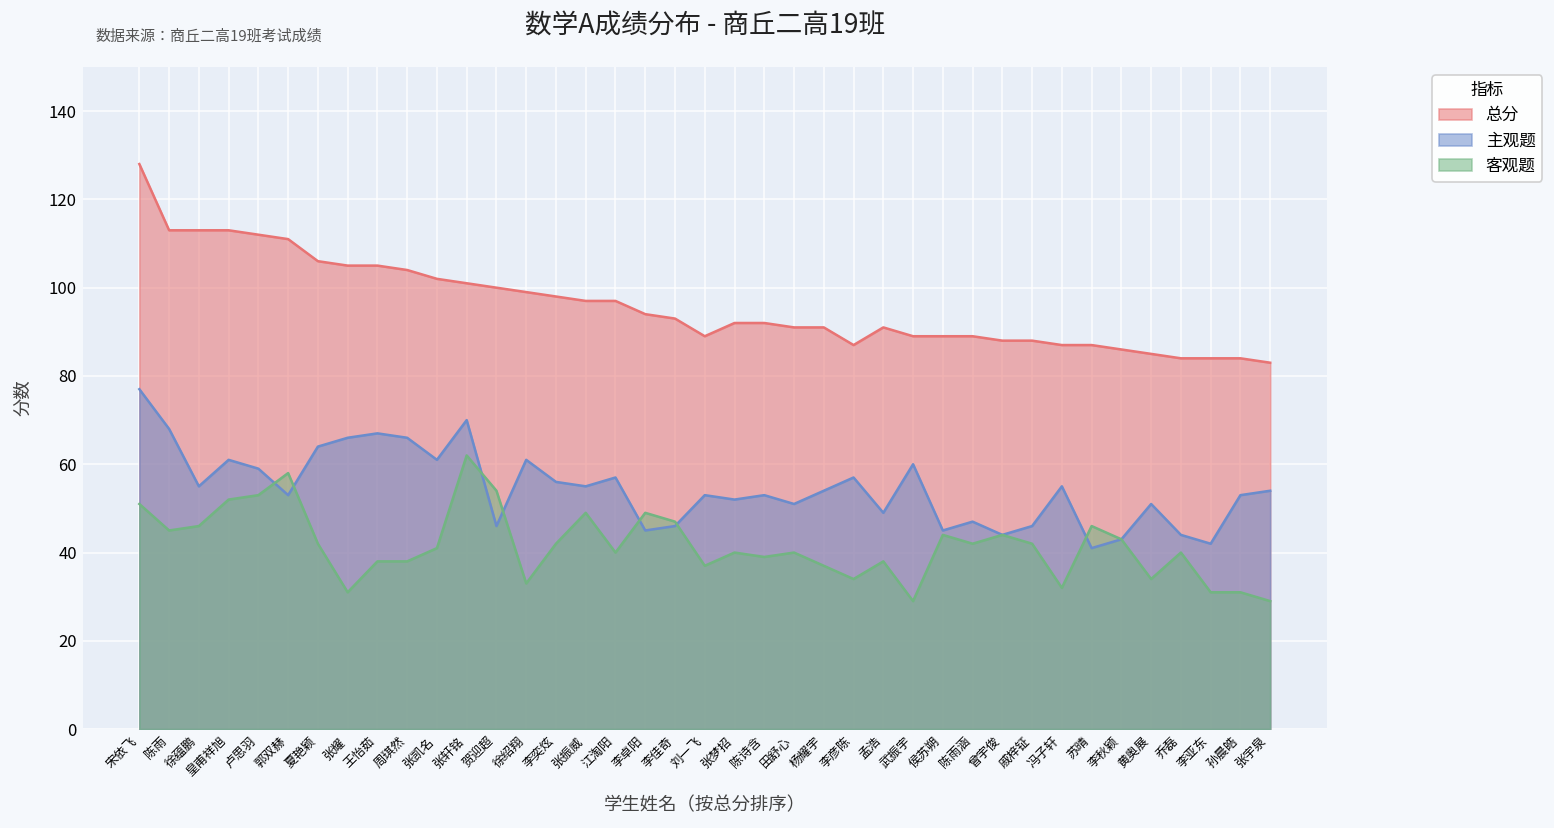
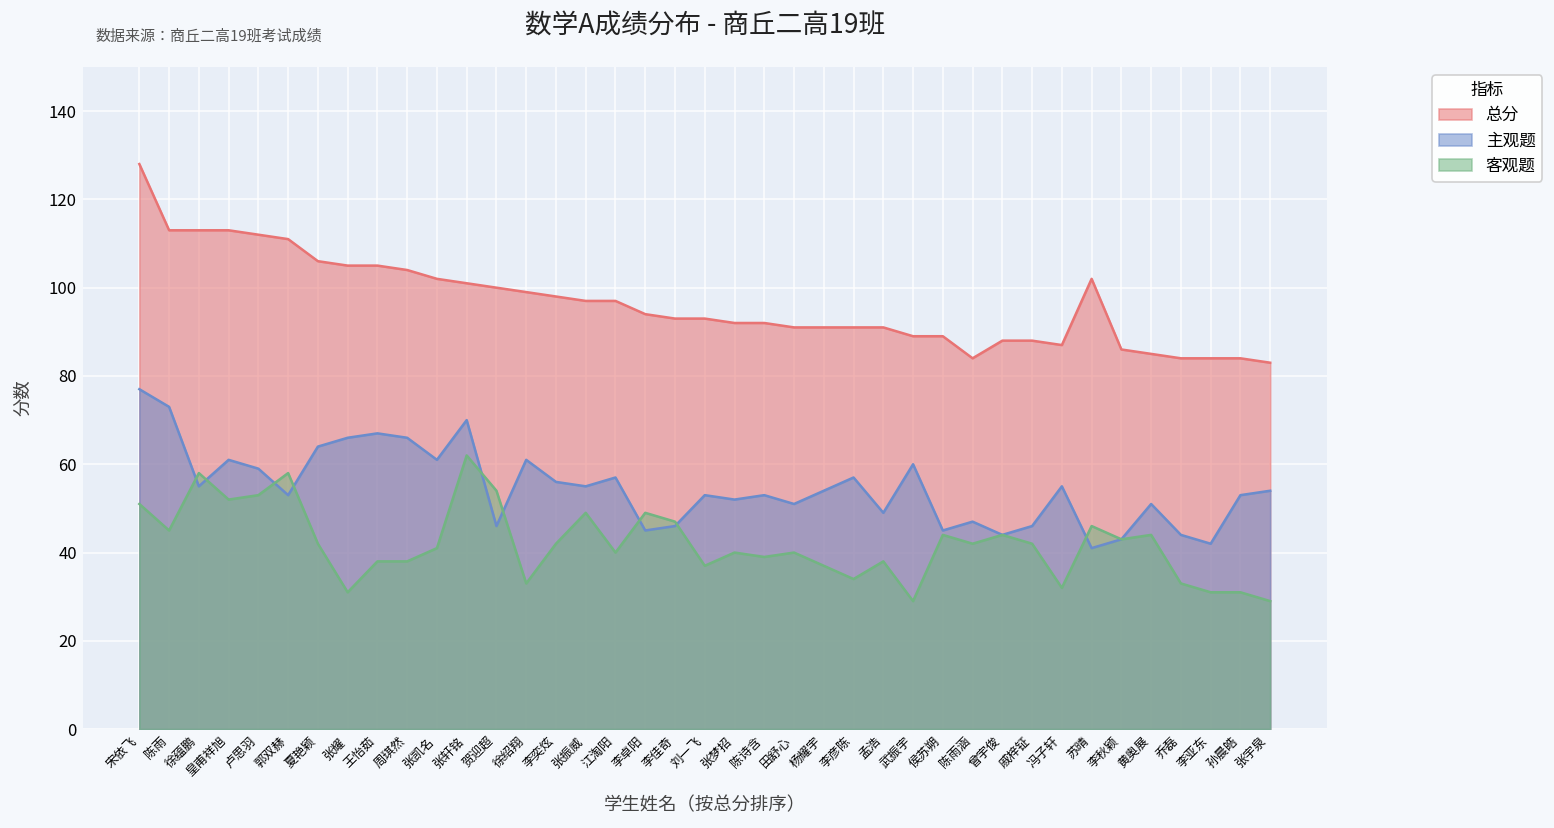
  {
    "总分": {
      "宋依飞": 128,
      "陈雨": 113,
      "徐蕴鹏": 113,
      "皇甫祥旭": 113,
      "卢思羽": 112,
      "郭双赫": 111,
      "夏艳颖": 106,
      "张耀": 105,
      "王怡茹": 105,
      "周琪然": 104,
      "张凯名": 102,
      "张轩铭": 101,
      "贺迎超": 100,
      "徐绍翔": 99,
      "李奕炫": 98,
      "张振威": 97,
      "江淘阳": 97,
      "李卓阳": 94,
      "李佳奇": 93,
-     "刘一飞": 89,
+     "刘一飞": 93,
      "张梦招": 92,
      "陈诗含": 92,
      "田舒心": 91,
      "杨耀宇": 91,
-     "李彦陈": 87,
+     "李彦陈": 91,
      "孟浩": 91,
      "武振宇": 89,
      "侯苏朔": 89,
-     "陈雨涵": 89,
+     "陈雨涵": 84,
      "曾宇俊": 88,
      "戚梓钲": 88,
      "冯子轩": 87,
-     "苏晴": 87,
+     "苏晴": 102,
      "李秋颖": 86,
      "黄奥展": 85,
      "乔磊": 84,
      "李亚东": 84,
      "孙晨皓": 84,
      "张宇泉": 83
    },
    "主观题": {
      "宋依飞": 77,
-     "陈雨": 68,
+     "陈雨": 73,
      "徐蕴鹏": 55,
      "皇甫祥旭": 61,
      "卢思羽": 59,
      "郭双赫": 53,
      "夏艳颖": 64,
      "张耀": 66,
      "王怡茹": 67,
      "周琪然": 66,
      "张凯名": 61,
      "张轩铭": 70,
      "贺迎超": 46,
      "徐绍翔": 61,
      "李奕炫": 56,
      "张振威": 55,
      "江淘阳": 57,
      "李卓阳": 45,
      "李佳奇": 46,
      "刘一飞": 53,
      "张梦招": 52,
      "陈诗含": 53,
      "田舒心": 51,
      "杨耀宇": 54,
      "李彦陈": 57,
      "孟浩": 49,
      "武振宇": 60,
      "侯苏朔": 45,
      "陈雨涵": 47,
      "戚梓钲": 46,
      "冯子轩": 55,
      "苏晴": 41,
      "黄奥展": 51,
      "乔磊": 44,
      "李亚东": 42,
      "孙晨皓": 53,
      "张宇泉": 54
    },
    "客观题": {
      "宋依飞": 51,
      "陈雨": 45,
-     "徐蕴鹏": 46,
+     "徐蕴鹏": 58,
      "皇甫祥旭": 52,
      "卢思羽": 53,
      "郭双赫": 58,
      "夏艳颖": 42,
      "张耀": 31,
      "王怡茹": 38,
      "周琪然": 38,
      "张凯名": 41,
      "张轩铭": 62,
      "贺迎超": 54,
      "徐绍翔": 33,
      "李奕炫": 42,
      "张振威": 49,
      "江淘阳": 40,
      "李卓阳": 49,
      "李佳奇": 47,
      "刘一飞": 37,
      "张梦招": 40,
      "陈诗含": 39,
      "田舒心": 40,
      "杨耀宇": 37,
      "李彦陈": 34,
      "孟浩": 38,
      "武振宇": 29,
      "侯苏朔": 44,
      "陈雨涵": 42,
      "戚梓钲": 42,
      "冯子轩": 32,
      "苏晴": 46,
-     "黄奥展": 34,
-     "乔磊": 40,
+     "黄奥展": 44,
+     "乔磊": 33,
      "李亚东": 31,
      "孙晨皓": 31,
      "张宇泉": 29
    }
  }
